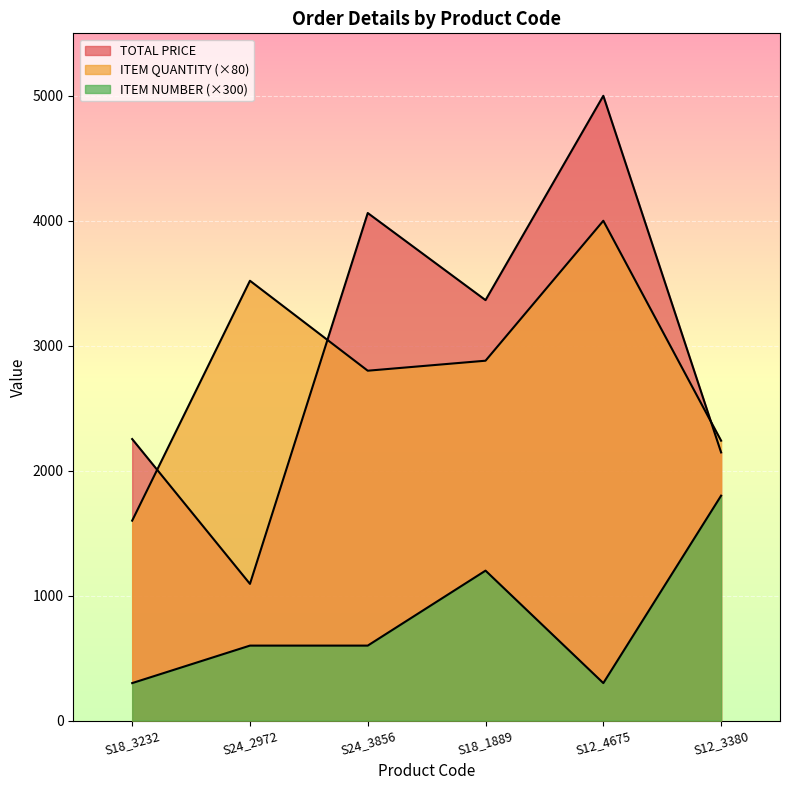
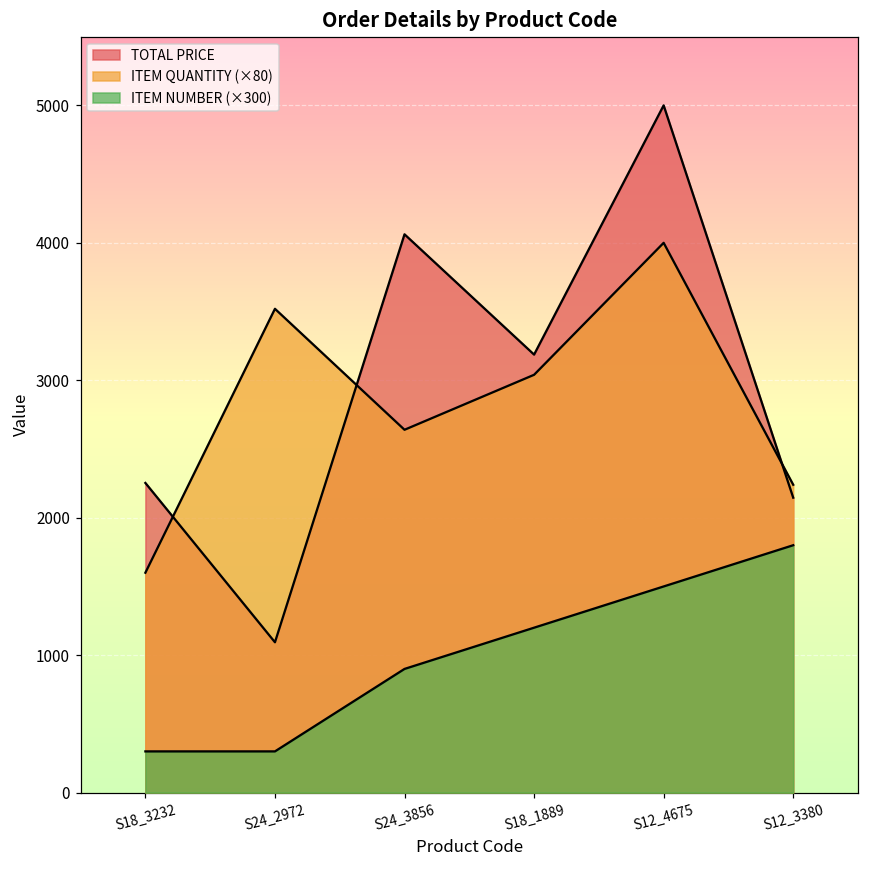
  {
    "TOTAL PRICE": {
      "S18_3232": 2250,
      "S24_2972": 1090,
      "S24_3856": 4060,
-     "S18_1889": 3360,
+     "S18_1889": 3190,
      "S12_4675": 5000,
      "S12_3380": 2150
    },
    "ITEM QUANTITY (×80)": {
      "S18_3232": 1600,
      "S24_2972": 3520,
-     "S24_3856": 2800,
-     "S18_1889": 2880,
+     "S24_3856": 2640,
+     "S18_1889": 3040,
      "S12_4675": 4000,
      "S12_3380": 2240
    },
    "ITEM NUMBER (×300)": {
      "S18_3232": 300,
-     "S24_2972": 600,
-     "S24_3856": 600,
+     "S24_2972": 300,
+     "S24_3856": 900,
      "S18_1889": 1200,
-     "S12_4675": 300,
+     "S12_4675": 1500,
      "S12_3380": 1800
    }
  }
